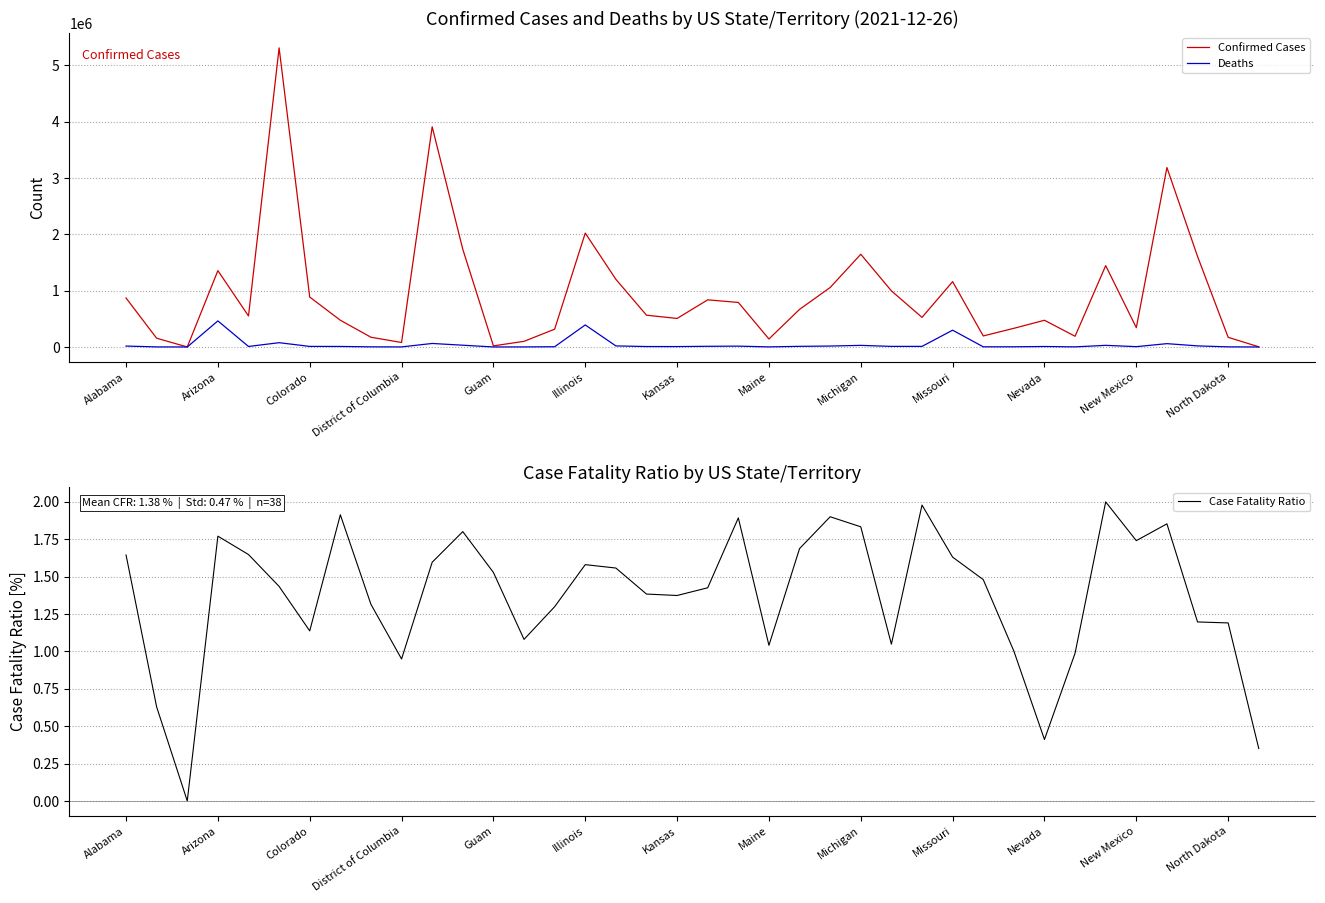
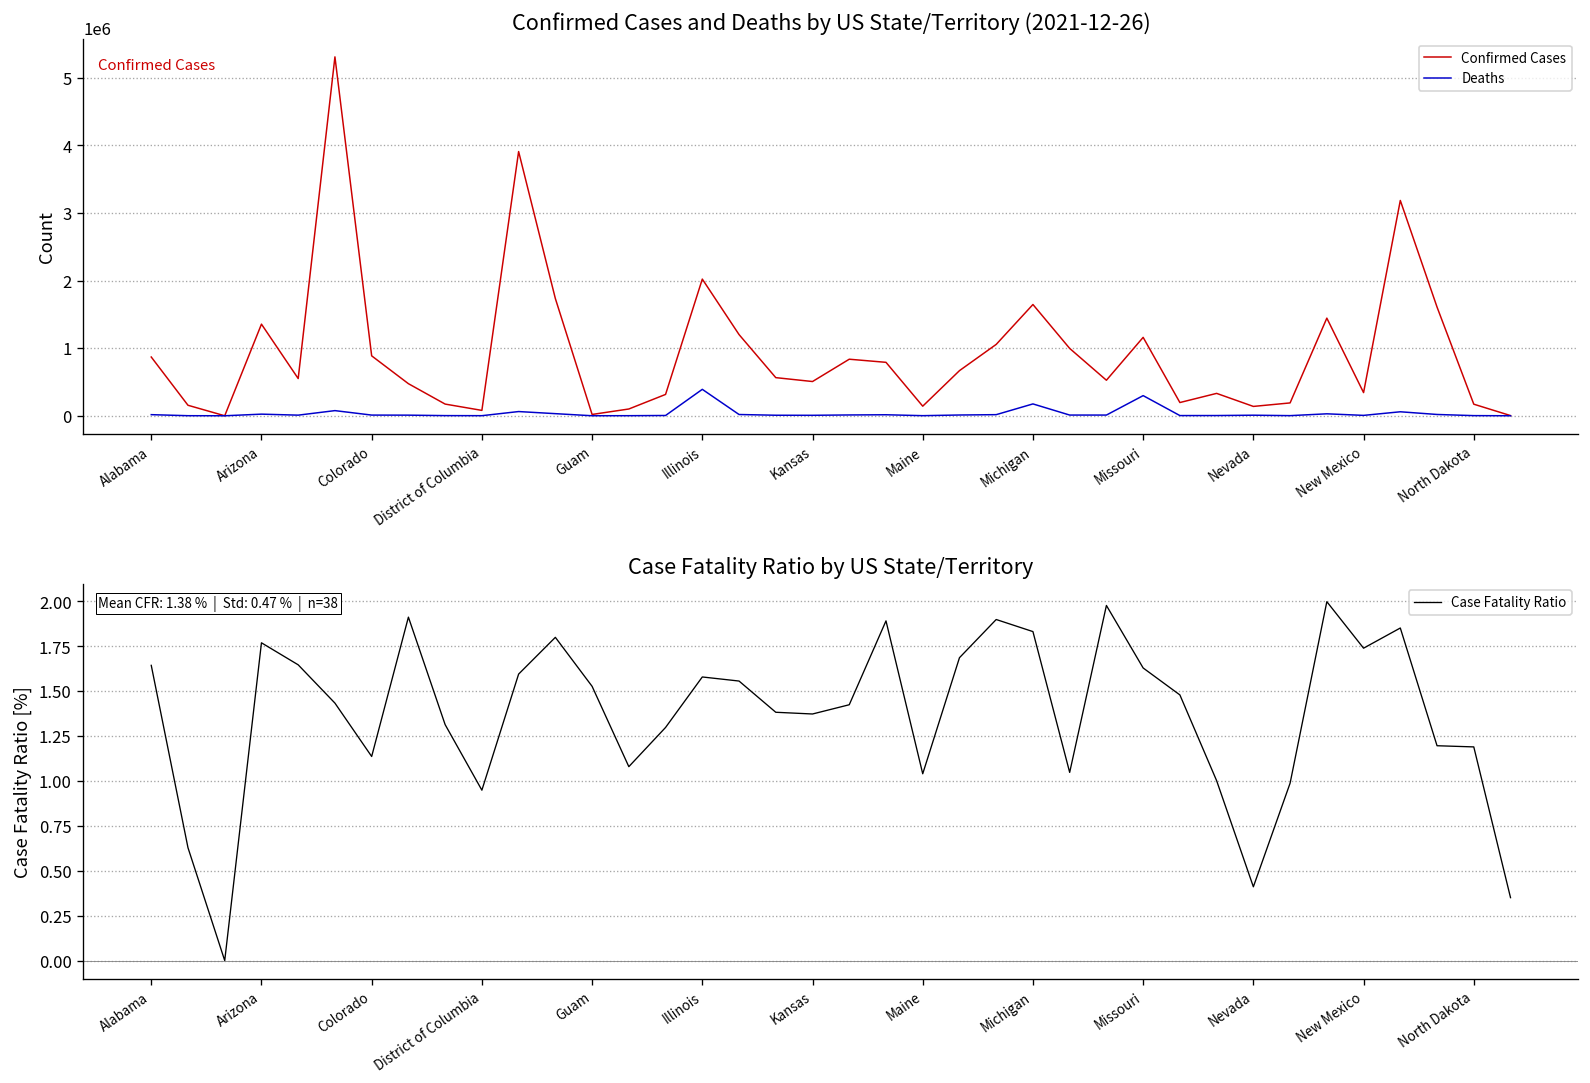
  {
    "Confirmed Cases and Deaths by US State/Territory (2021-12-26)": {
      "Confirmed Cases": {
        "Alabama": 900000,
        "Arizona": 1400000,
        "Colorado": 900000,
        "District of Columbia": 100000,
        "Illinois": 2000000,
        "Kansas": 500000,
        "Maine": 100000,
        "Michigan": 1600000,
        "Missouri": 1200000,
-       "Nevada": 500000,
+       "Nevada": 100000,
        "New Mexico": 300000,
        "North Dakota": 200000
      },
      "Deaths": {
        "Alabama": 0,
-       "Arizona": 500000,
+       "Arizona": 0,
        "Colorado": 0,
        "District of Columbia": 0,
        "Illinois": 400000,
        "Kansas": 0,
        "Maine": 0,
-       "Michigan": 0,
+       "Michigan": 200000,
        "Missouri": 300000,
        "Nevada": 0,
        "New Mexico": 0,
        "North Dakota": 0
      }
    },
    "Case Fatality Ratio by US State/Territory": {
      "Alabama": 1.64,
      "Arizona": 1.77,
      "Colorado": 1.14,
      "District of Columbia": 0.95,
      "Guam": 1.53,
      "Illinois": 1.58,
      "Kansas": 1.37,
      "Maine": 1.04,
      "Michigan": 1.83,
      "Missouri": 1.63,
      "Nevada": 0.41,
      "New Mexico": 1.74,
      "North Dakota": 1.19
    }
  }
